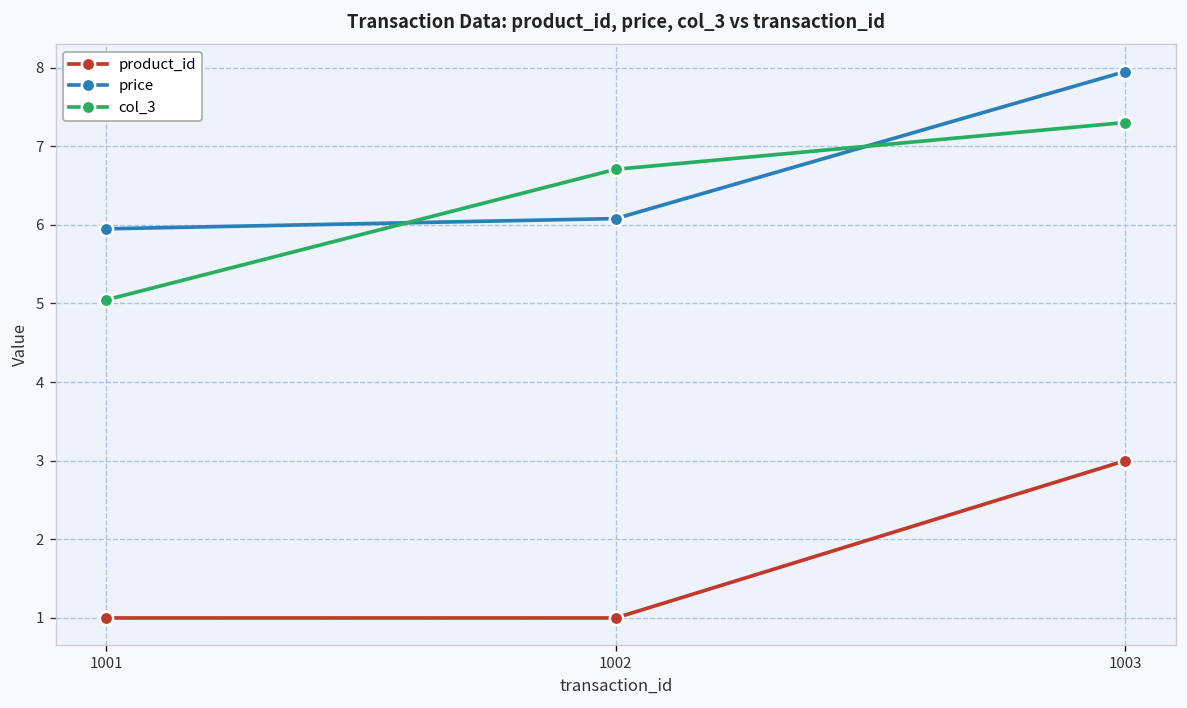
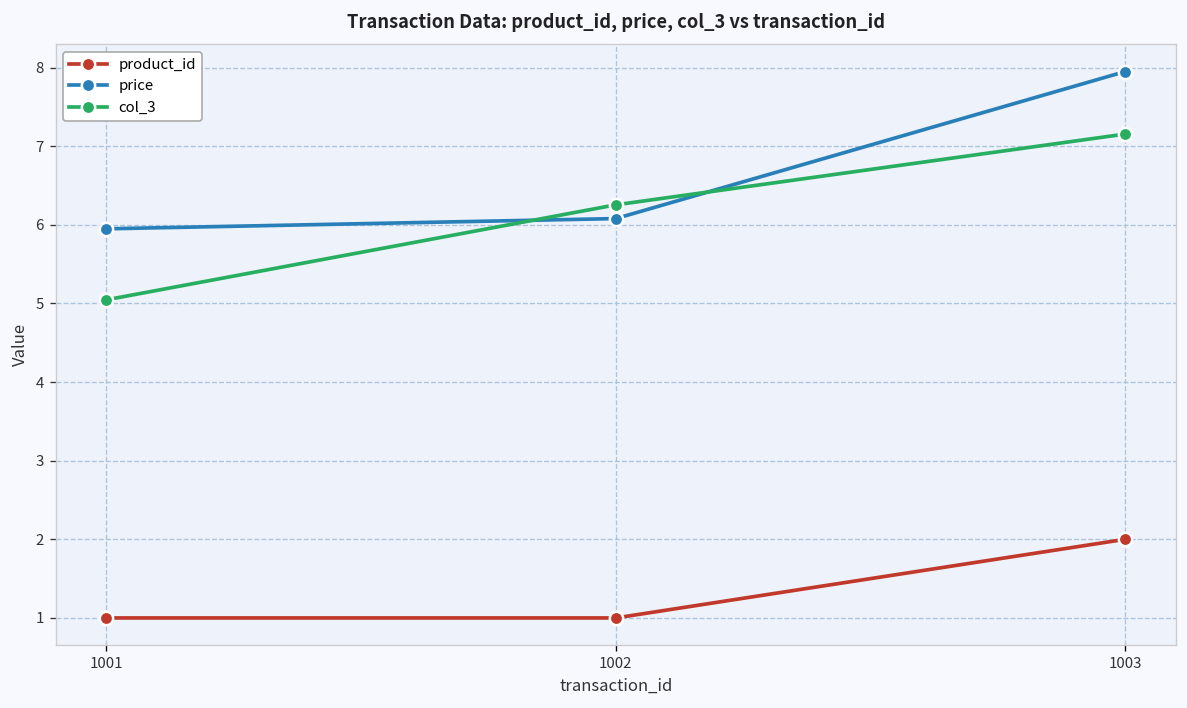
  {
    "product_id": {
      "1001": 1,
      "1002": 1,
-     "1003": 3
+     "1003": 2
    },
    "price": {
      "1001": 6.0,
      "1002": 6.1,
      "1003": 8.0
    },
    "col_3": {
      "1001": 5.0,
-     "1002": 6.7,
-     "1003": 7.3
+     "1002": 6.3,
+     "1003": 7.2
    }
  }
